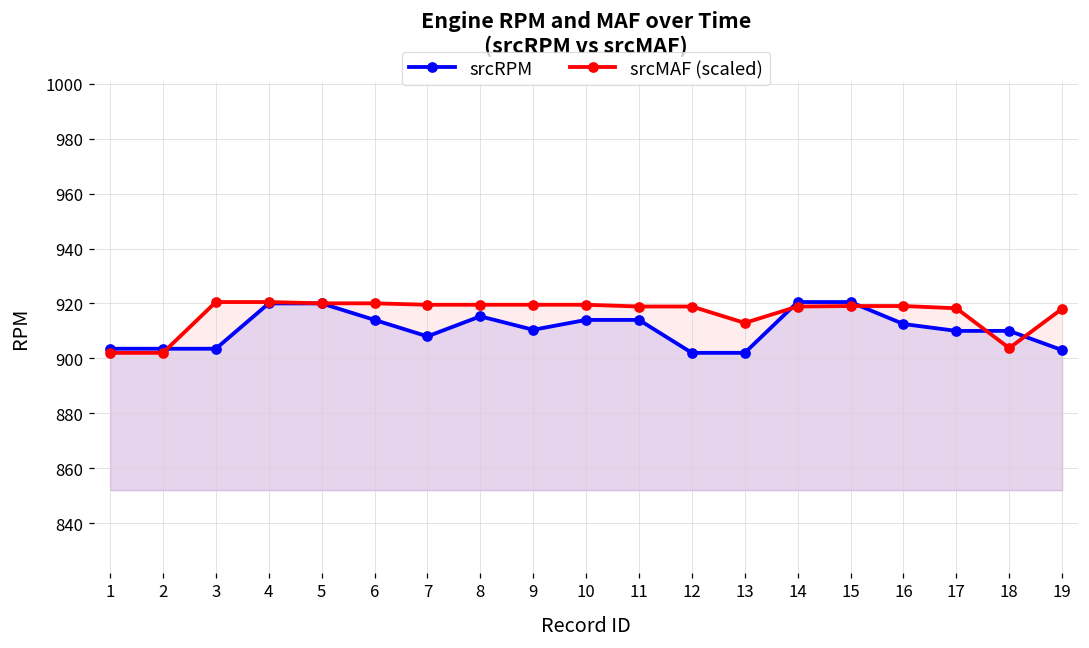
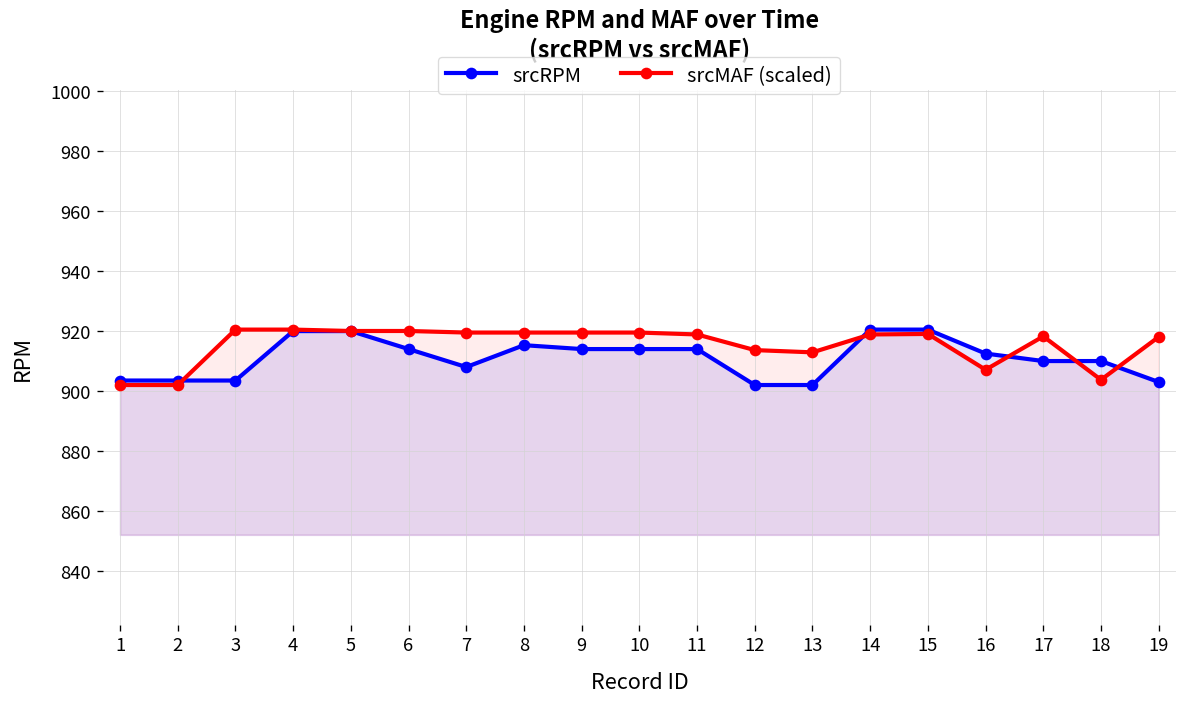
  {
    "srcRPM": {
      "1": 904,
      "2": 904,
      "3": 904,
      "6": 914,
      "7": 908,
      "8": 915,
-     "9": 910,
+     "9": 914,
      "10": 914,
      "11": 914,
      "12": 902,
      "13": 902,
      "14": 921,
      "15": 921,
      "16": 913,
      "17": 910,
      "18": 910,
      "19": 903
    },
    "srcMAF (scaled)": {
      "1": 902,
      "2": 902,
      "3": 921,
      "6": 920,
      "7": 920,
      "8": 920,
      "9": 920,
      "10": 920,
      "11": 919,
-     "12": 919,
+     "12": 914,
      "13": 913,
      "14": 919,
      "15": 919,
-     "16": 919,
+     "16": 907,
      "17": 918,
      "18": 904,
      "19": 918
    }
  }
